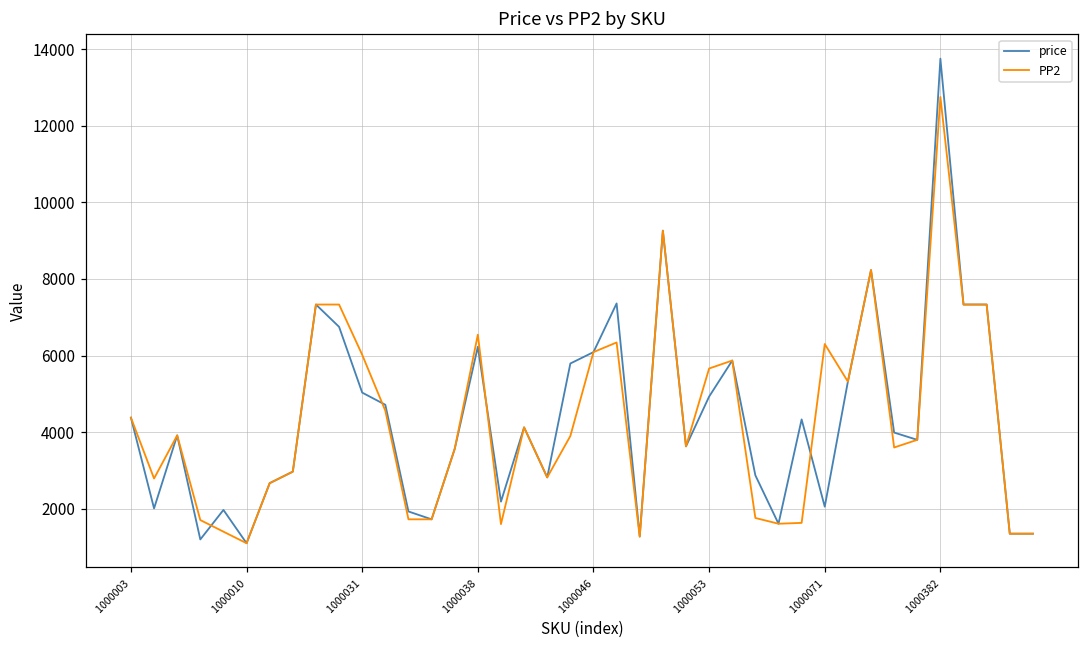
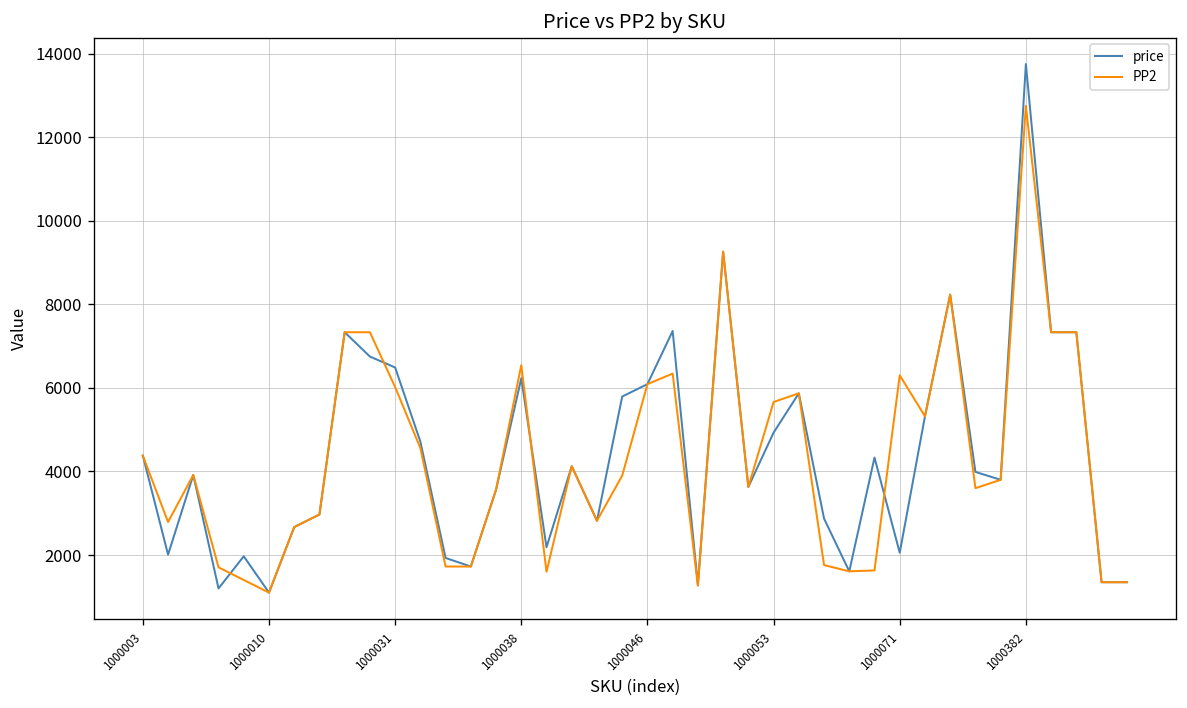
  {
    "price": {
-     "1000031": 5000,
+     "1000031": 6500,
      "1000038": 6200,
      "1000053": 4900,
      "1000071": 2100,
      "1000382": 13800
    },
    "PP2": {
      "1000031": 6000,
      "1000038": 6500,
      "1000053": 5700,
      "1000071": 6300,
      "1000382": 12800
    }
  }
